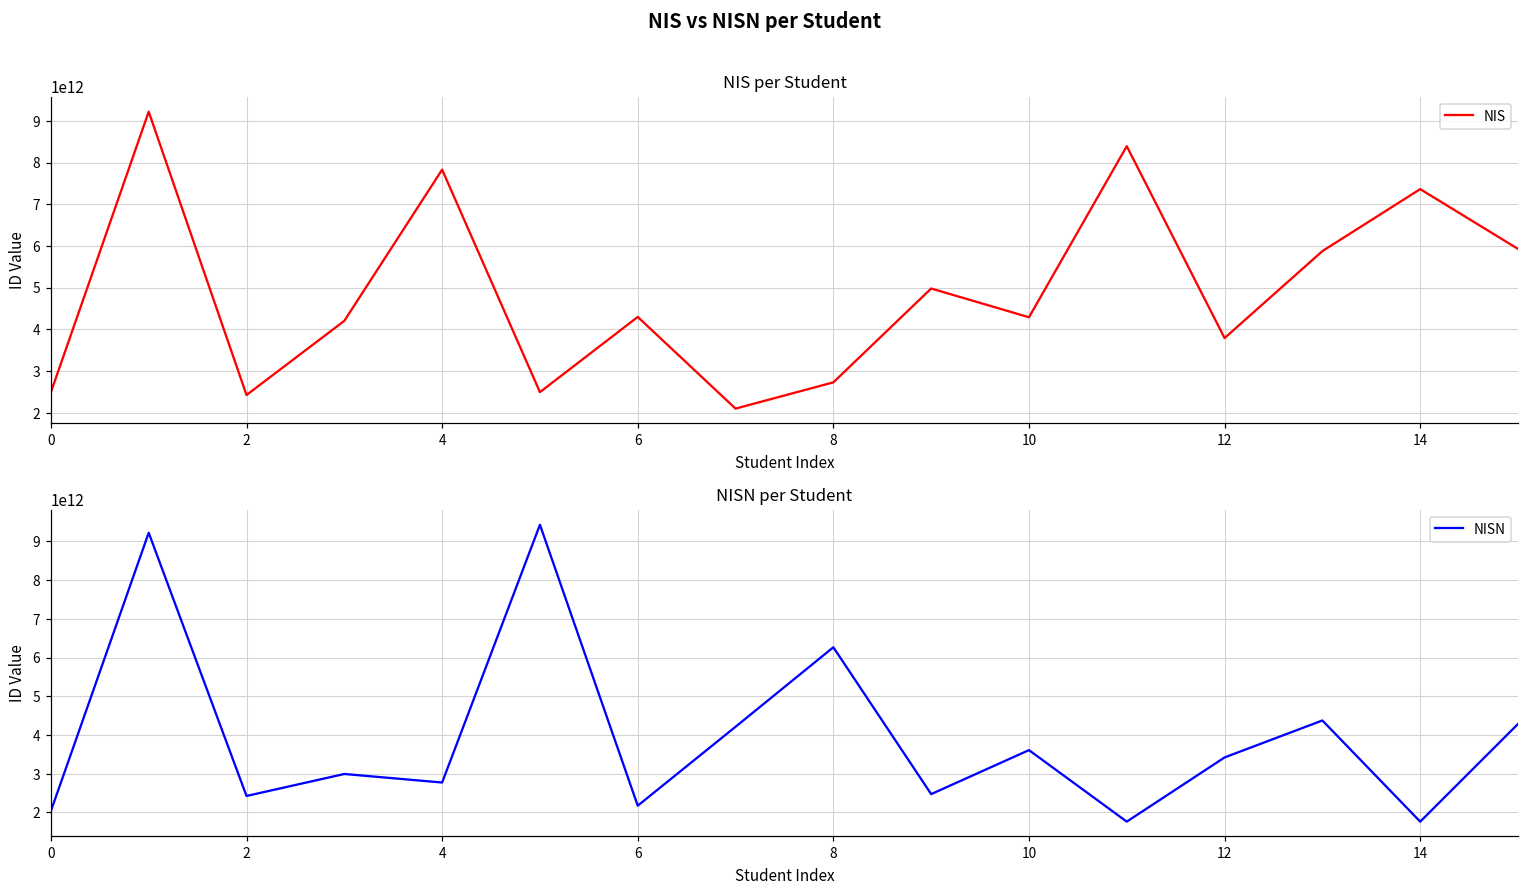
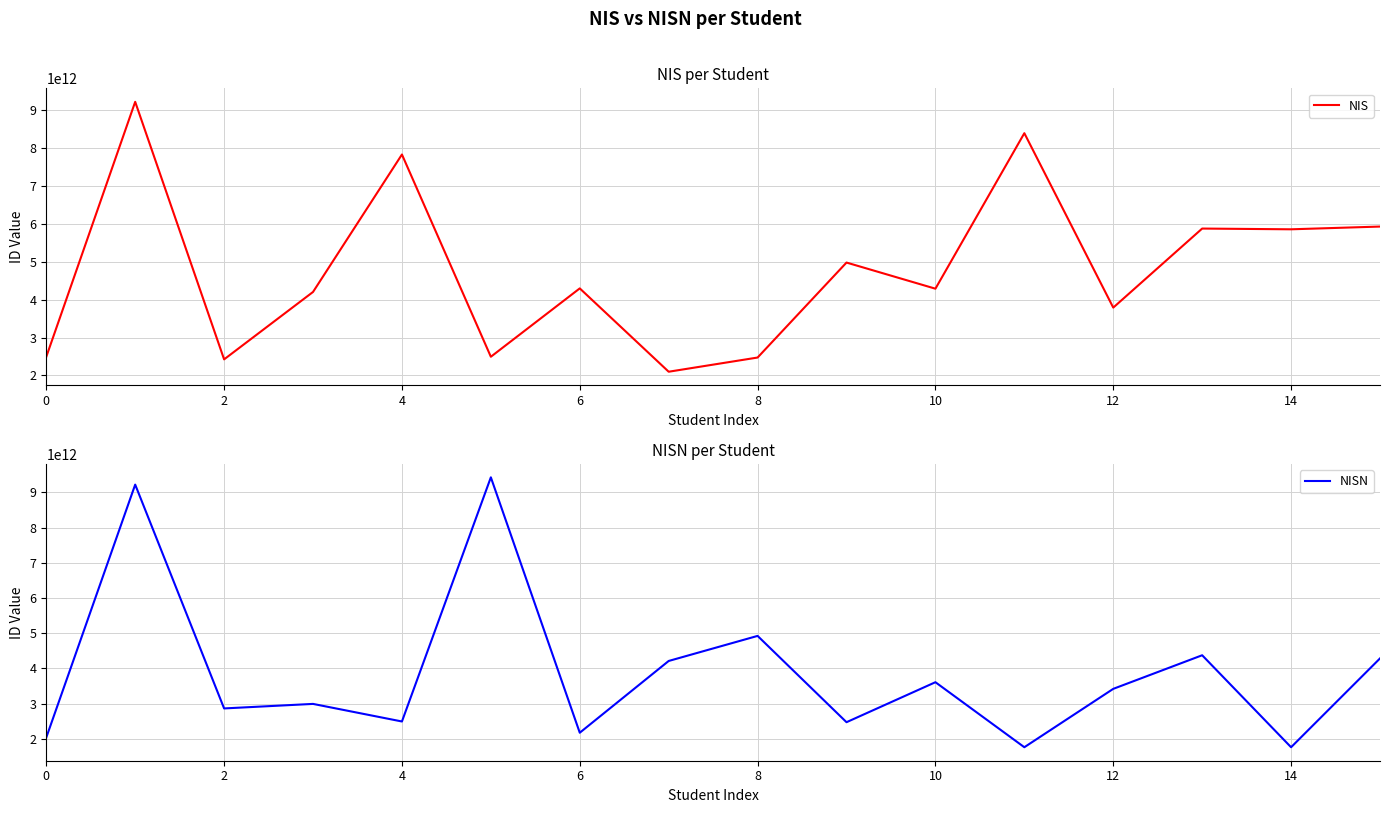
  {
    "NIS per Student": {
      "0": 2500000000000,
      "2": 2400000000000,
      "4": 7800000000000,
      "6": 4300000000000,
-     "8": 2700000000000,
+     "8": 2500000000000,
      "10": 4300000000000,
      "12": 3800000000000,
-     "14": 7400000000000
+     "14": 5900000000000
    },
    "NISN per Student": {
      "0": 2000000000000,
-     "2": 2400000000000,
-     "4": 2800000000000,
+     "2": 2900000000000,
+     "4": 2500000000000,
      "6": 2200000000000,
-     "8": 6300000000000,
+     "8": 4900000000000,
      "10": 3600000000000,
      "12": 3400000000000,
      "14": 1800000000000
    }
  }
